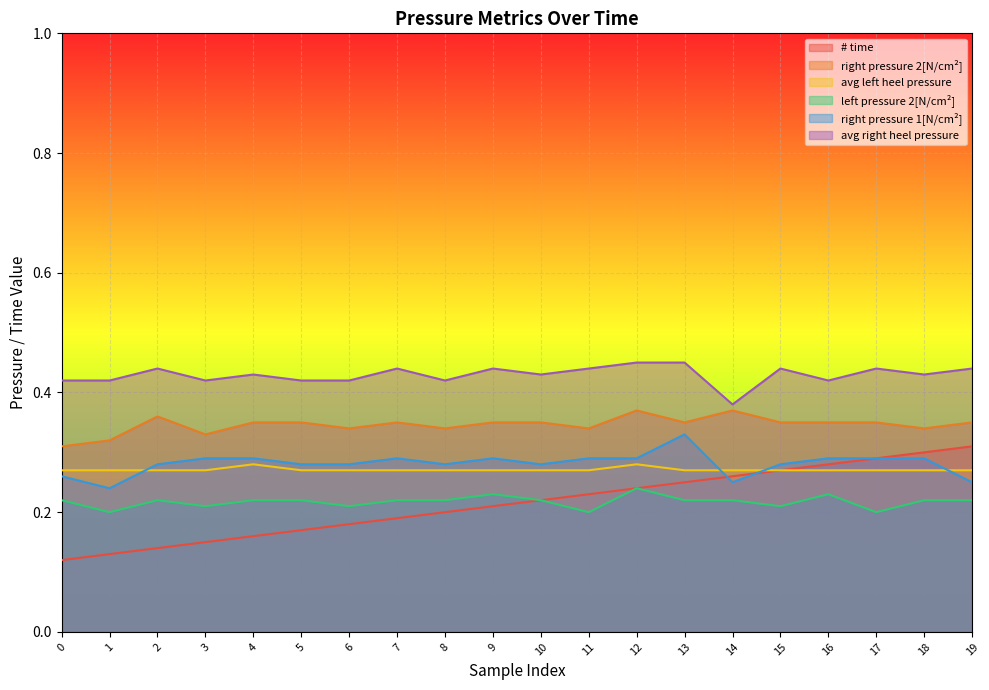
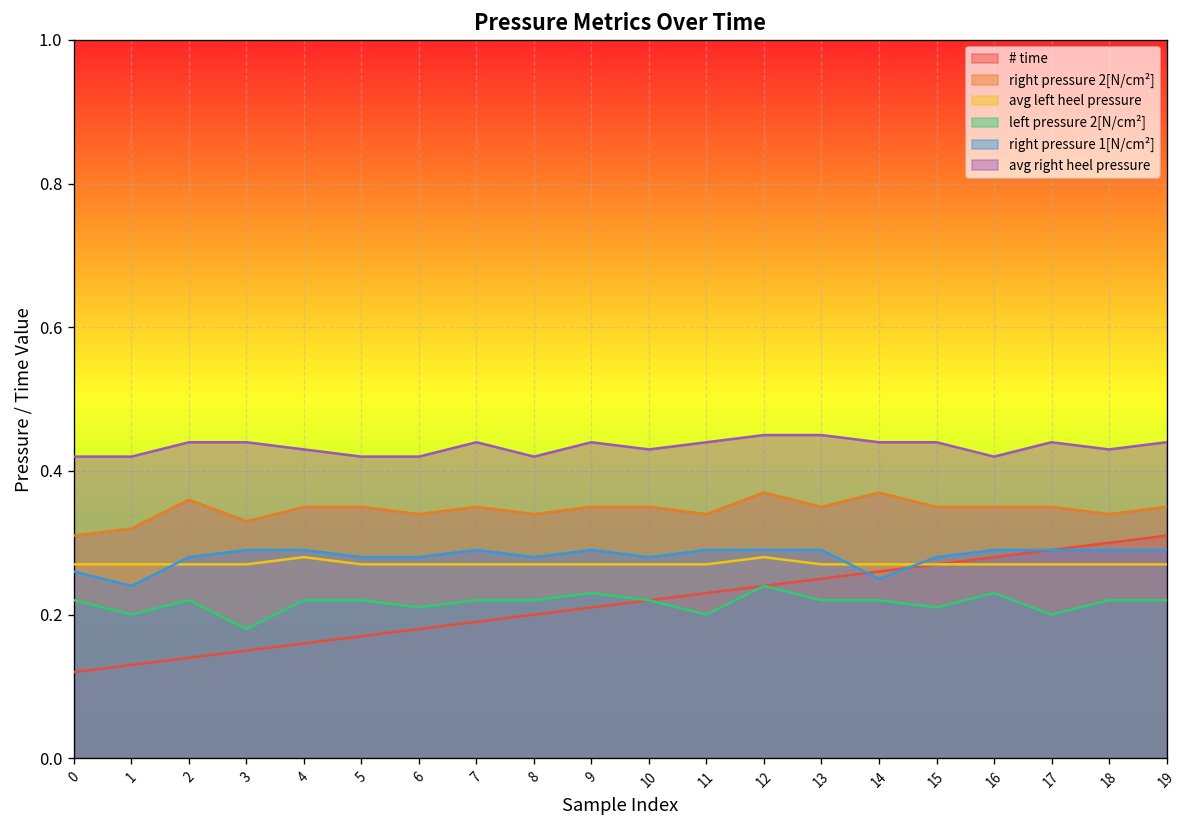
  {
    "left pressure 2[N/cm²]": {
      "0": 0.22,
      "1": 0.20,
      "2": 0.22,
-     "3": 0.21,
+     "3": 0.18,
      "4": 0.22,
      "5": 0.22,
      "6": 0.21,
      "7": 0.22,
      "8": 0.22,
      "9": 0.23,
      "11": 0.20,
      "13": 0.22,
      "14": 0.22,
      "15": 0.21,
      "16": 0.23,
      "17": 0.20,
      "18": 0.22,
      "19": 0.22
    },
    "right pressure 1[N/cm²]": {
      "0": 0.26,
      "1": 0.24,
      "2": 0.28,
      "3": 0.29,
      "4": 0.29,
      "5": 0.28,
      "6": 0.28,
      "7": 0.29,
      "8": 0.28,
      "9": 0.29,
      "10": 0.28,
      "11": 0.29,
      "12": 0.29,
-     "13": 0.33,
+     "13": 0.29,
      "14": 0.25,
      "15": 0.28,
      "16": 0.29,
      "18": 0.29,
-     "19": 0.25
+     "19": 0.29
    },
    "avg right heel pressure": {
      "0": 0.42,
      "1": 0.42,
      "2": 0.44,
-     "3": 0.42,
+     "3": 0.44,
      "4": 0.43,
      "5": 0.42,
      "6": 0.42,
      "7": 0.44,
      "8": 0.42,
      "9": 0.44,
      "10": 0.43,
      "11": 0.44,
      "12": 0.45,
      "13": 0.45,
-     "14": 0.38,
+     "14": 0.44,
      "15": 0.44,
      "16": 0.42,
      "17": 0.44,
      "18": 0.43,
      "19": 0.44
    }
  }
